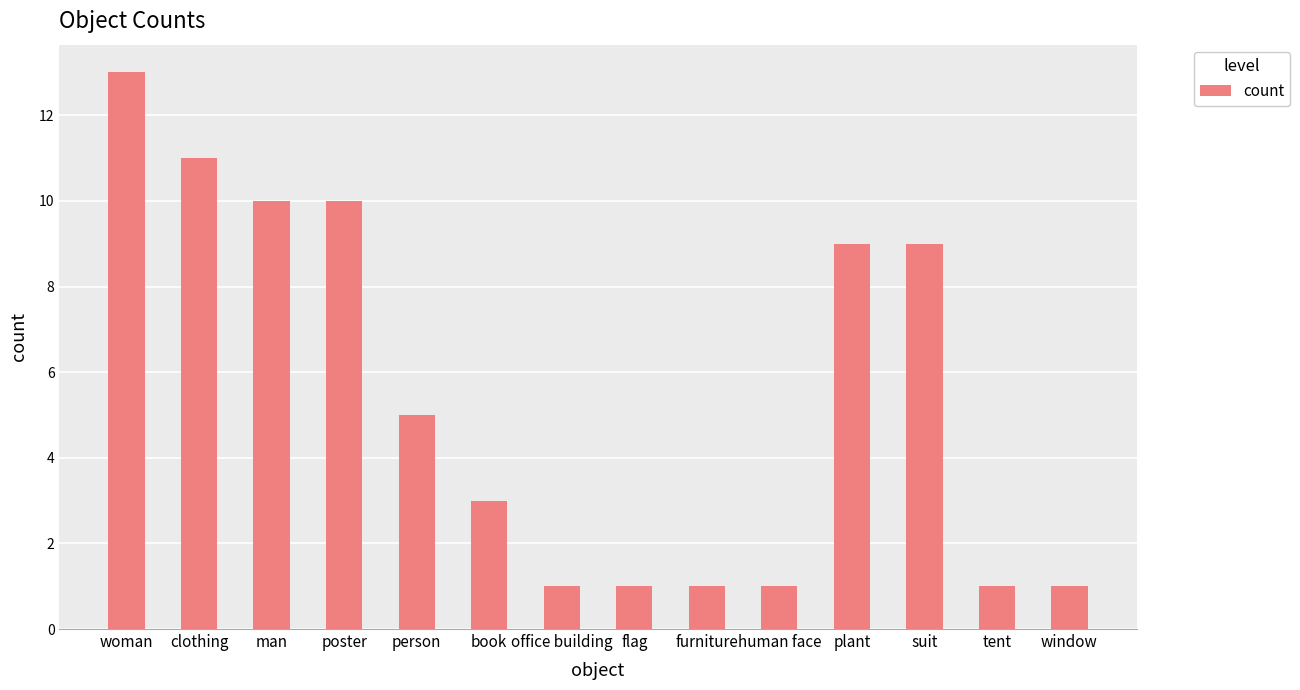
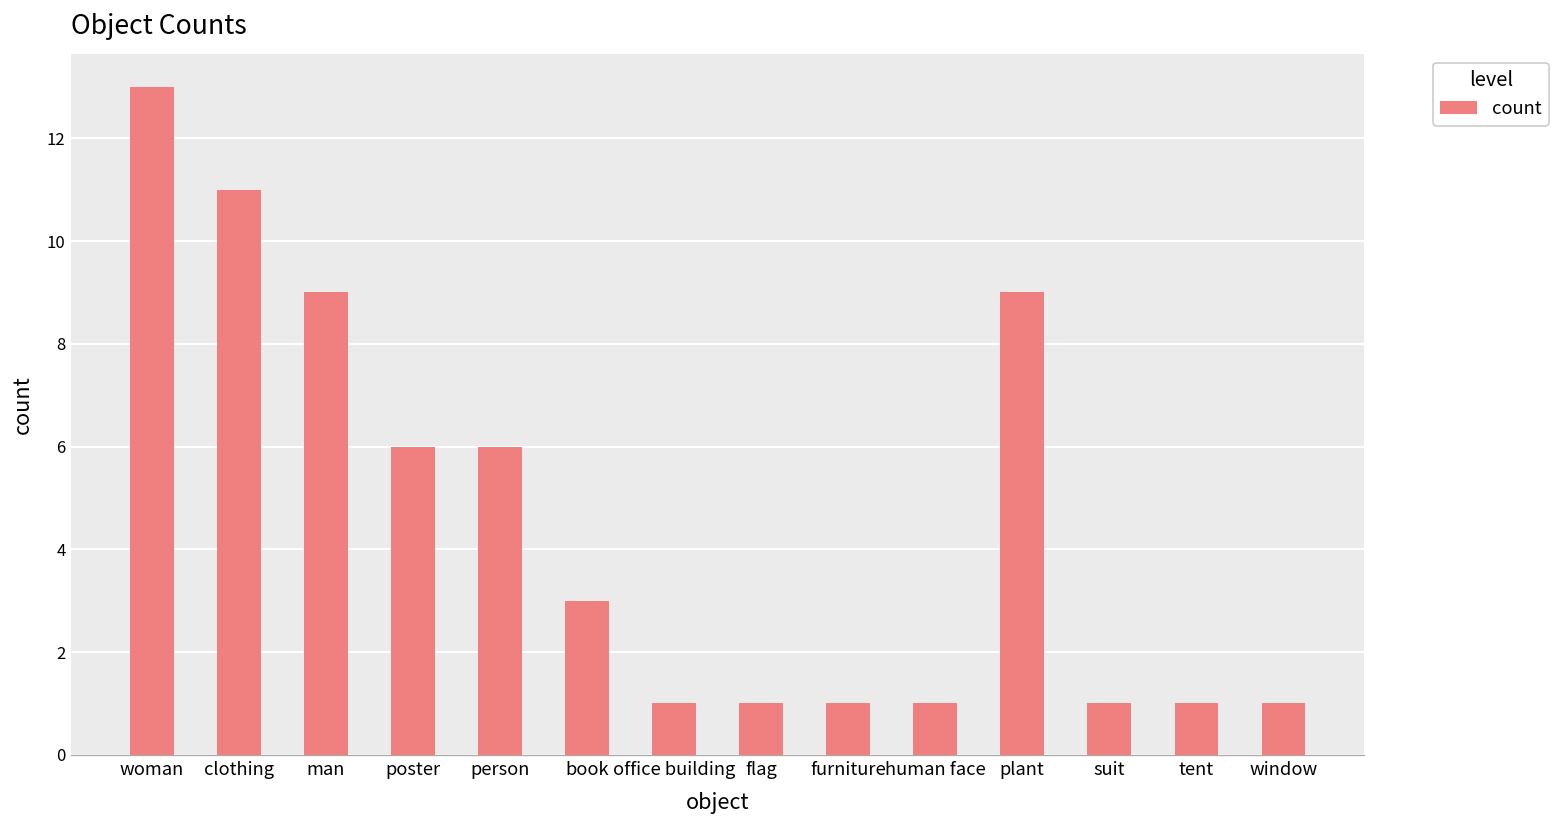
  {
    "woman": 13,
    "clothing": 11,
-   "man": 10,
-   "poster": 10,
-   "person": 5,
+   "man": 9,
+   "poster": 6,
+   "person": 6,
    "book": 3,
    "office building": 1,
    "flag": 1,
    "furniture": 1,
    "human face": 1,
    "plant": 9,
-   "suit": 9,
+   "suit": 1,
    "tent": 1,
    "window": 1
  }
